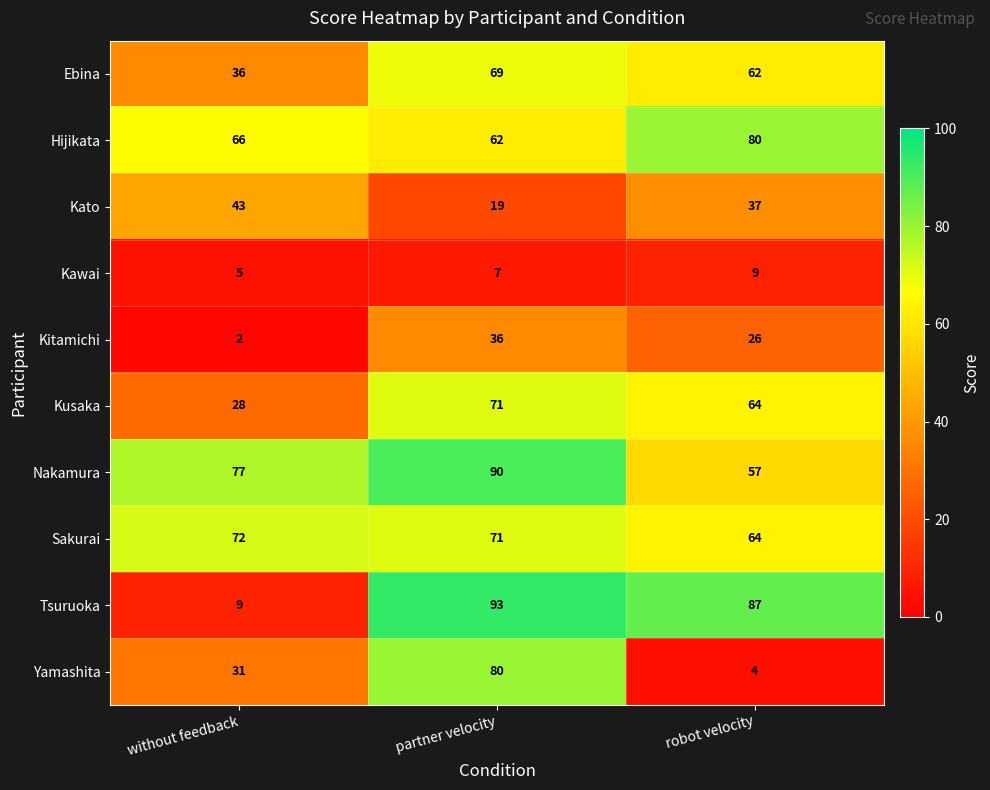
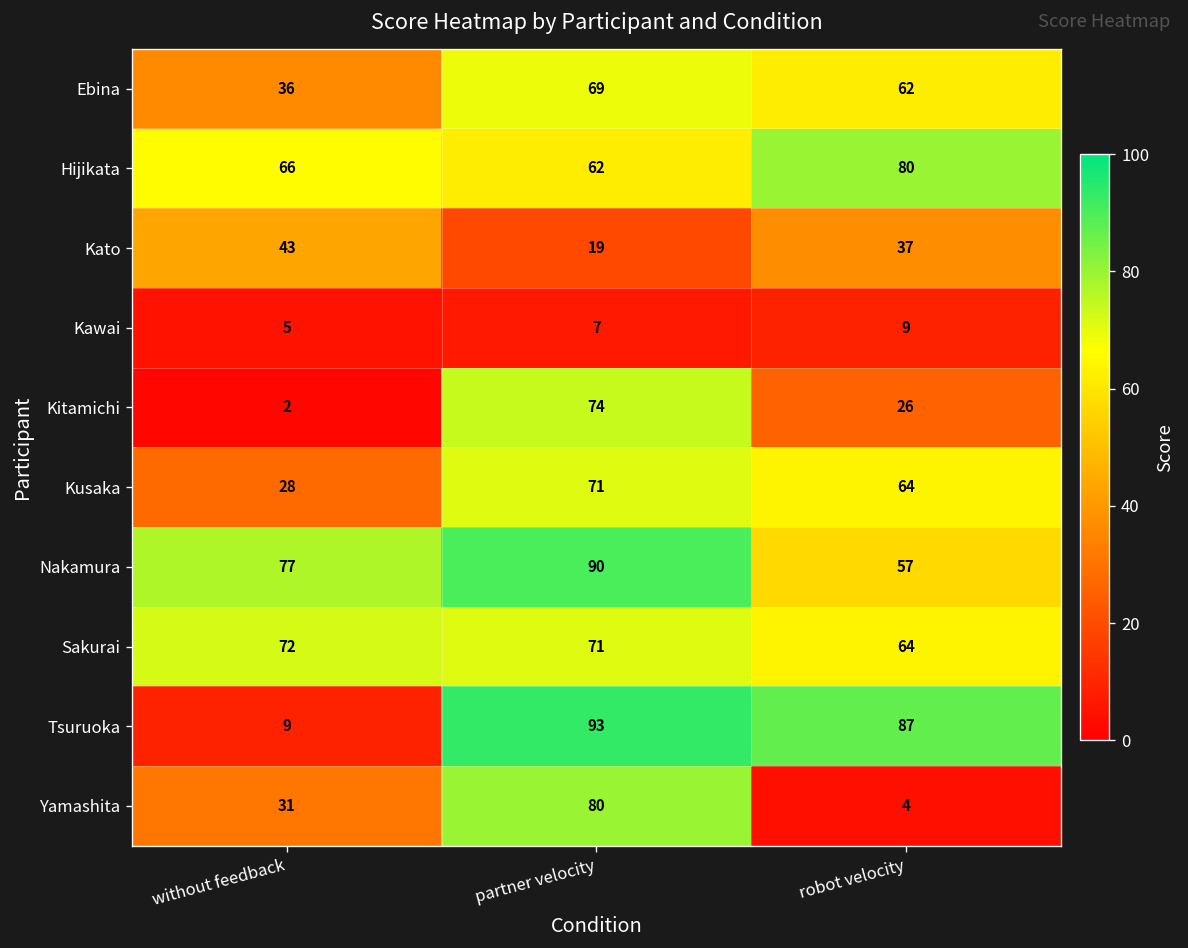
  {
    "Ebina": {
      "without feedback": 36,
      "partner velocity": 69,
      "robot velocity": 62
    },
    "Hijikata": {
      "without feedback": 66,
      "partner velocity": 62,
      "robot velocity": 80
    },
    "Kato": {
      "without feedback": 43,
      "partner velocity": 19,
      "robot velocity": 37
    },
    "Kawai": {
      "without feedback": 5,
      "partner velocity": 7,
      "robot velocity": 9
    },
    "Kitamichi": {
      "without feedback": 2,
-     "partner velocity": 36,
+     "partner velocity": 74,
      "robot velocity": 26
    },
    "Kusaka": {
      "without feedback": 28,
      "partner velocity": 71,
      "robot velocity": 64
    },
    "Nakamura": {
      "without feedback": 77,
      "partner velocity": 90,
      "robot velocity": 57
    },
    "Sakurai": {
      "without feedback": 72,
      "partner velocity": 71,
      "robot velocity": 64
    },
    "Tsuruoka": {
      "without feedback": 9,
      "partner velocity": 93,
      "robot velocity": 87
    },
    "Yamashita": {
      "without feedback": 31,
      "partner velocity": 80,
      "robot velocity": 4
    }
  }
